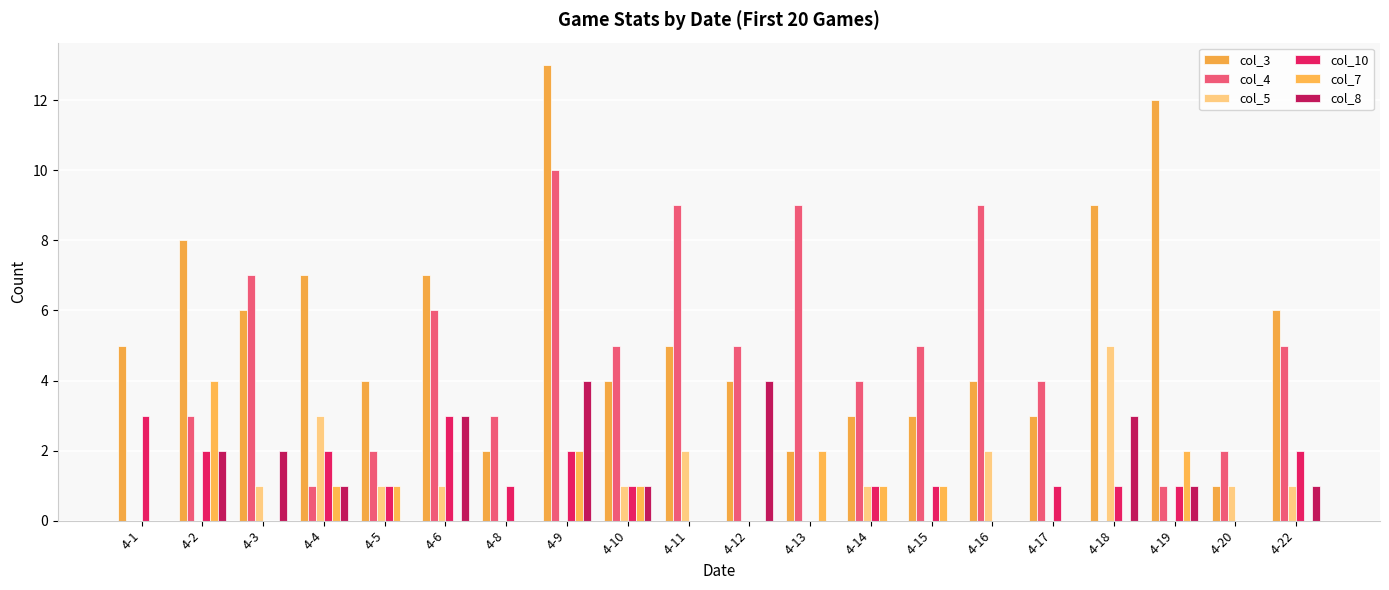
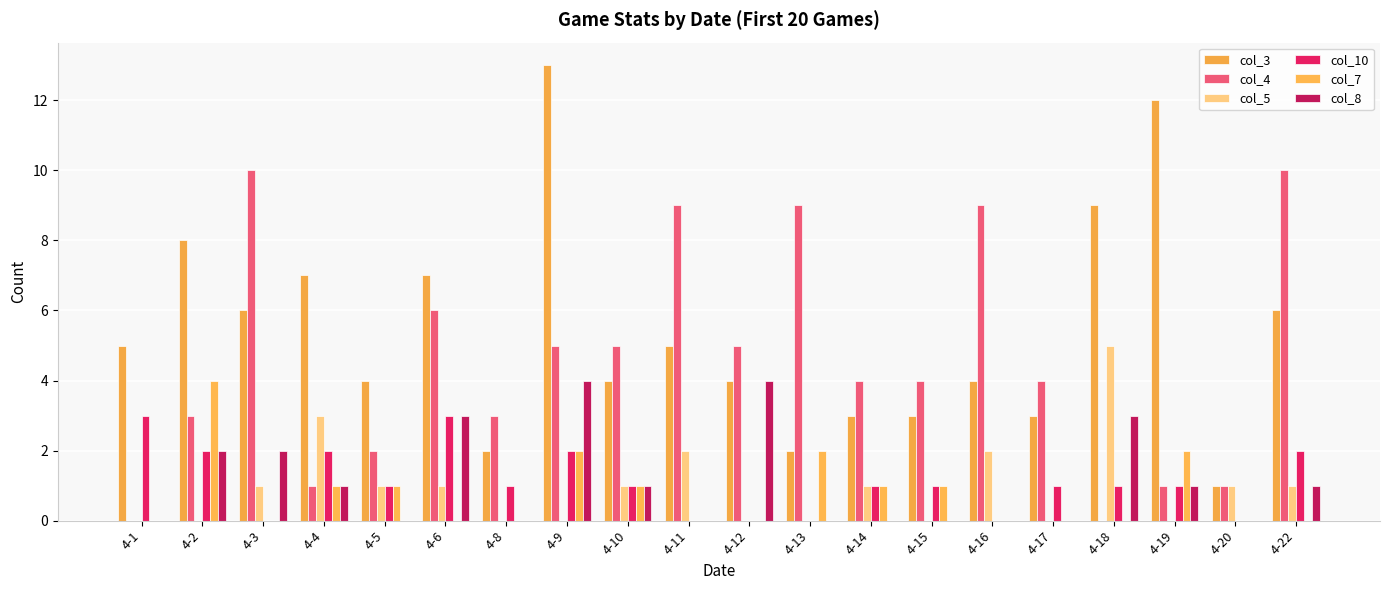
  {
    "col_4": {
      "4-1": 0,
      "4-2": 3,
-     "4-3": 7,
+     "4-3": 10,
      "4-4": 1,
      "4-5": 2,
      "4-6": 6,
      "4-8": 3,
-     "4-9": 10,
+     "4-9": 5,
      "4-10": 5,
      "4-11": 9,
      "4-12": 5,
      "4-13": 9,
      "4-14": 4,
-     "4-15": 5,
+     "4-15": 4,
      "4-16": 9,
      "4-17": 4,
      "4-18": 0,
      "4-19": 1,
-     "4-20": 2,
-     "4-22": 5
+     "4-20": 1,
+     "4-22": 10
    }
  }
